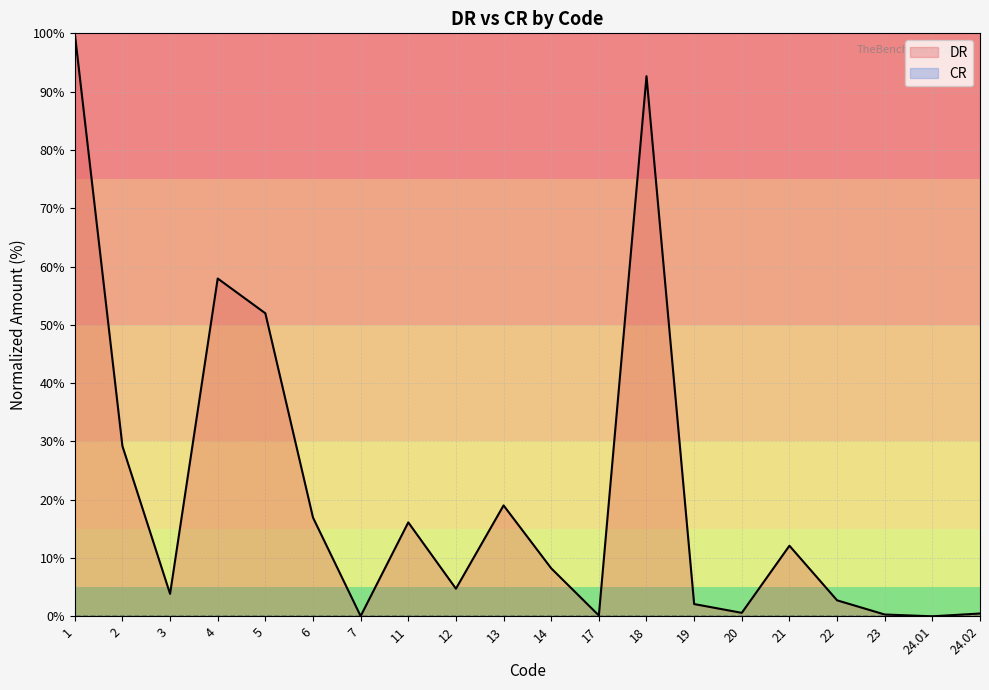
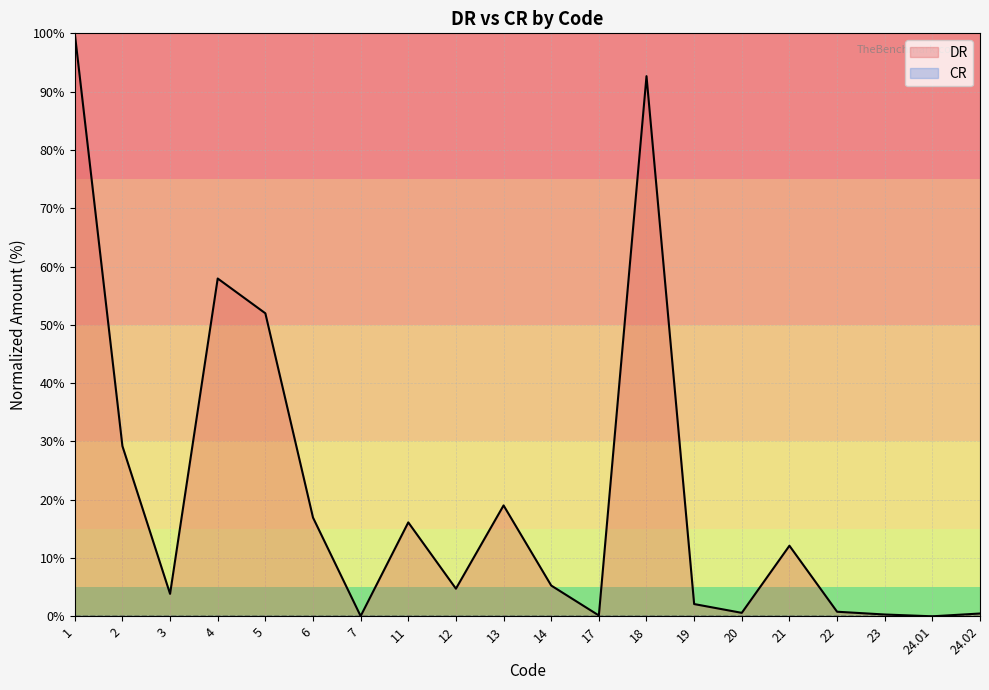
  {
    "DR": {
      "1": "100%",
      "2": "29%",
      "3": "4%",
      "4": "58%",
      "5": "52%",
      "6": "17%",
      "11": "16%",
      "12": "5%",
      "13": "19%",
-     "14": "8%",
+     "14": "5%",
      "18": "93%",
      "19": "2%",
      "20": "1%",
      "21": "12%",
-     "22": "3%",
+     "22": "1%",
      "24.02": "0%"
    },
    "CR": {
      "1": "0%",
      "2": "0%",
      "3": "0%",
      "4": "0%",
      "5": "0%",
      "6": "0%",
      "11": "0%",
      "12": "0%",
      "13": "0%",
      "14": "0%",
      "18": "0%",
      "19": "0%",
      "20": "0%",
      "21": "0%",
      "22": "0%",
      "24.02": "0%"
    }
  }
